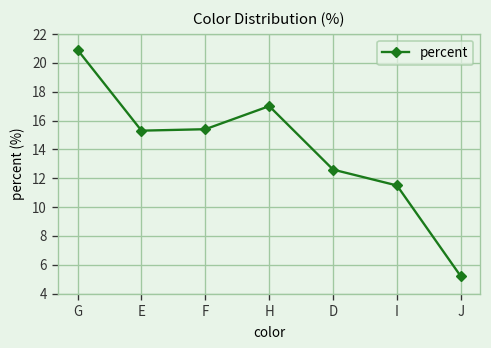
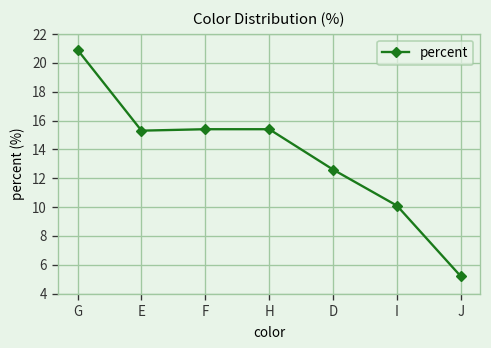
  {
    "G": 20.9,
    "E": 15.3,
    "F": 15.4,
-   "H": 17.0,
+   "H": 15.4,
    "D": 12.6,
-   "I": 11.5,
+   "I": 10.1,
    "J": 5.2
  }
